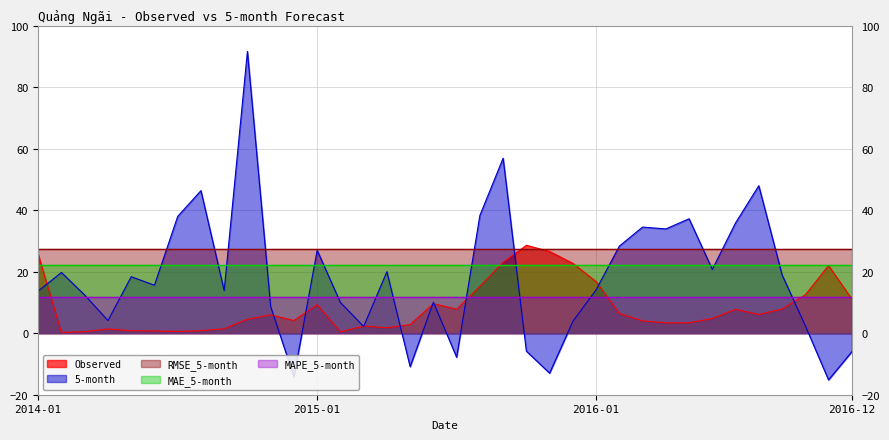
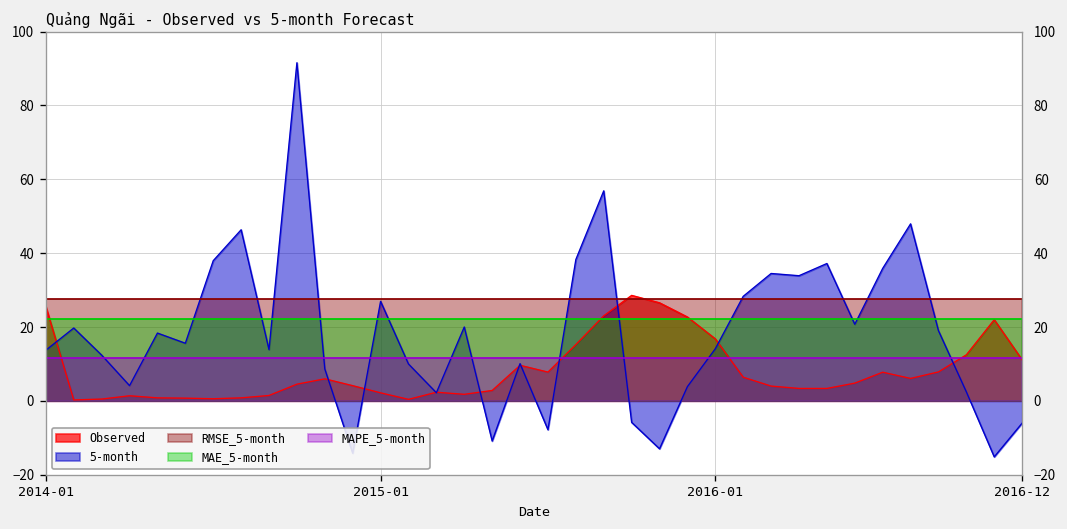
  {
    "Observed": {
      "2014-01": 26,
-     "2015-01": 9,
+     "2015-01": 2,
      "2016-01": 17
    },
    "RMSE_5-month": {
      "2014-01": 27,
      "2016-01": 27,
      "2016-12": 27
    },
    "MAE_5-month": {
      "2014-01": 22,
      "2015-01": 22,
      "2016-01": 22,
      "2016-12": 22
    },
    "MAPE_5-month": {
      "2014-01": 12,
      "2015-01": 12,
      "2016-01": 12
    }
  }
